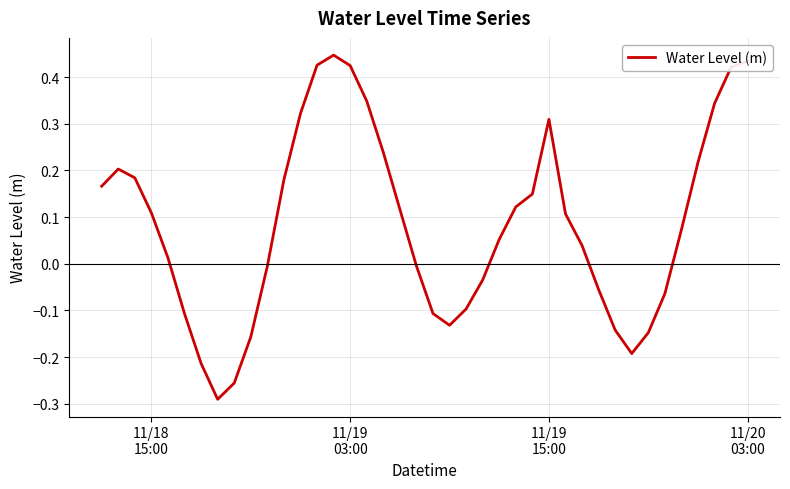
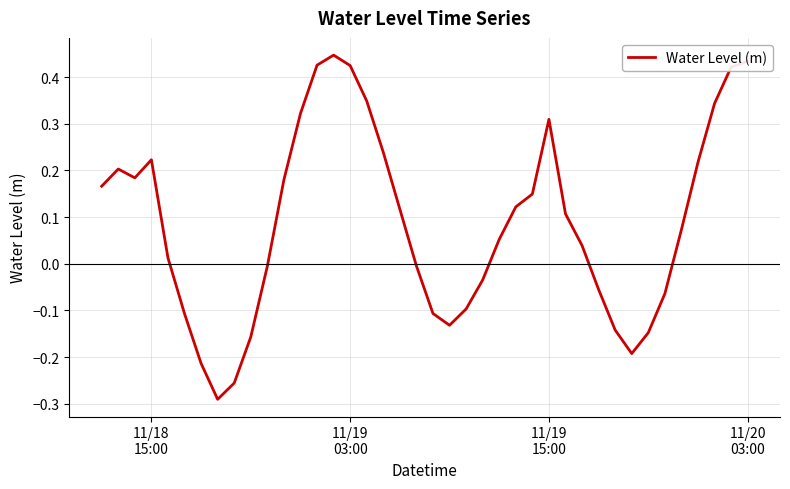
  {
-   "11/18 15:00": 0.11,
+   "11/18 15:00": 0.22,
    "11/19 03:00": 0.42,
    "11/19 15:00": 0.31
  }
